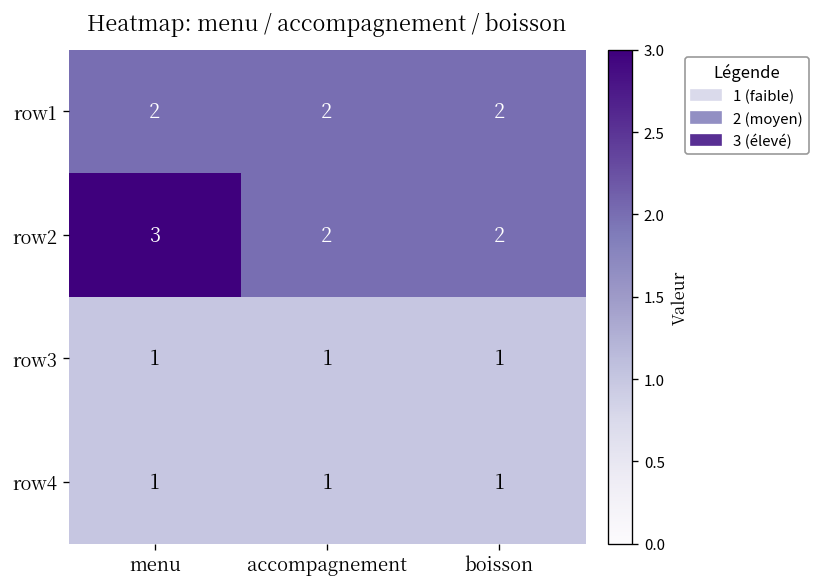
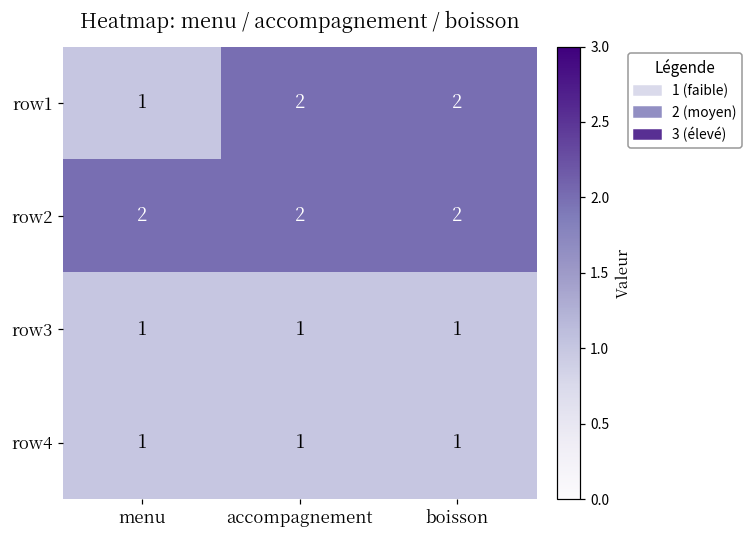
  {
    "row1": {
-     "menu": 2,
+     "menu": 1,
      "accompagnement": 2,
      "boisson": 2
    },
    "row2": {
-     "menu": 3,
+     "menu": 2,
      "accompagnement": 2,
      "boisson": 2
    },
    "row3": {
      "menu": 1,
      "accompagnement": 1,
      "boisson": 1
    },
    "row4": {
      "menu": 1,
      "accompagnement": 1,
      "boisson": 1
    }
  }
